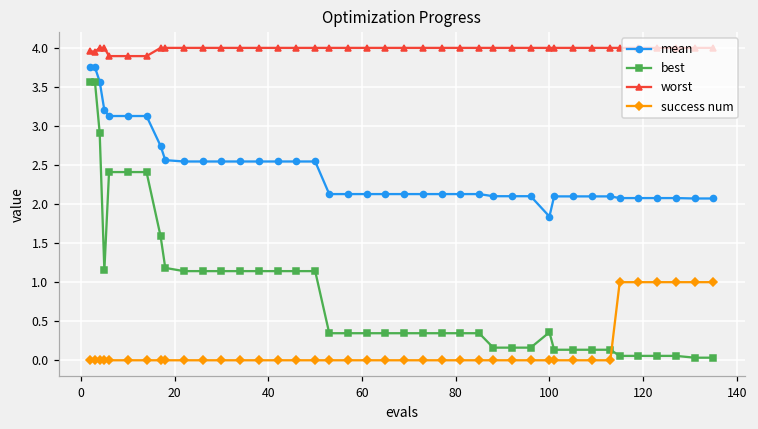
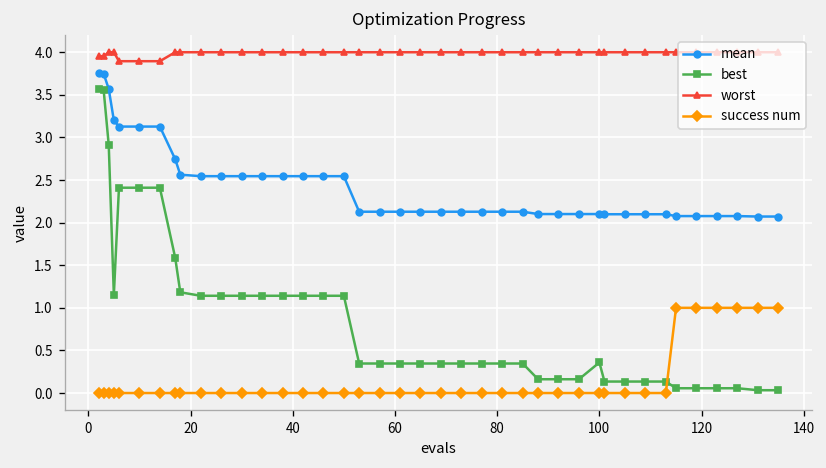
  {
    "mean": {
-     "100": 1.8
+     "100": 2.1
    },
    "best": {
      "100": 0.4
    },
    "worst": {
      "100": 4.0
    },
    "success num": {
      "100": 0.0
    }
  }
